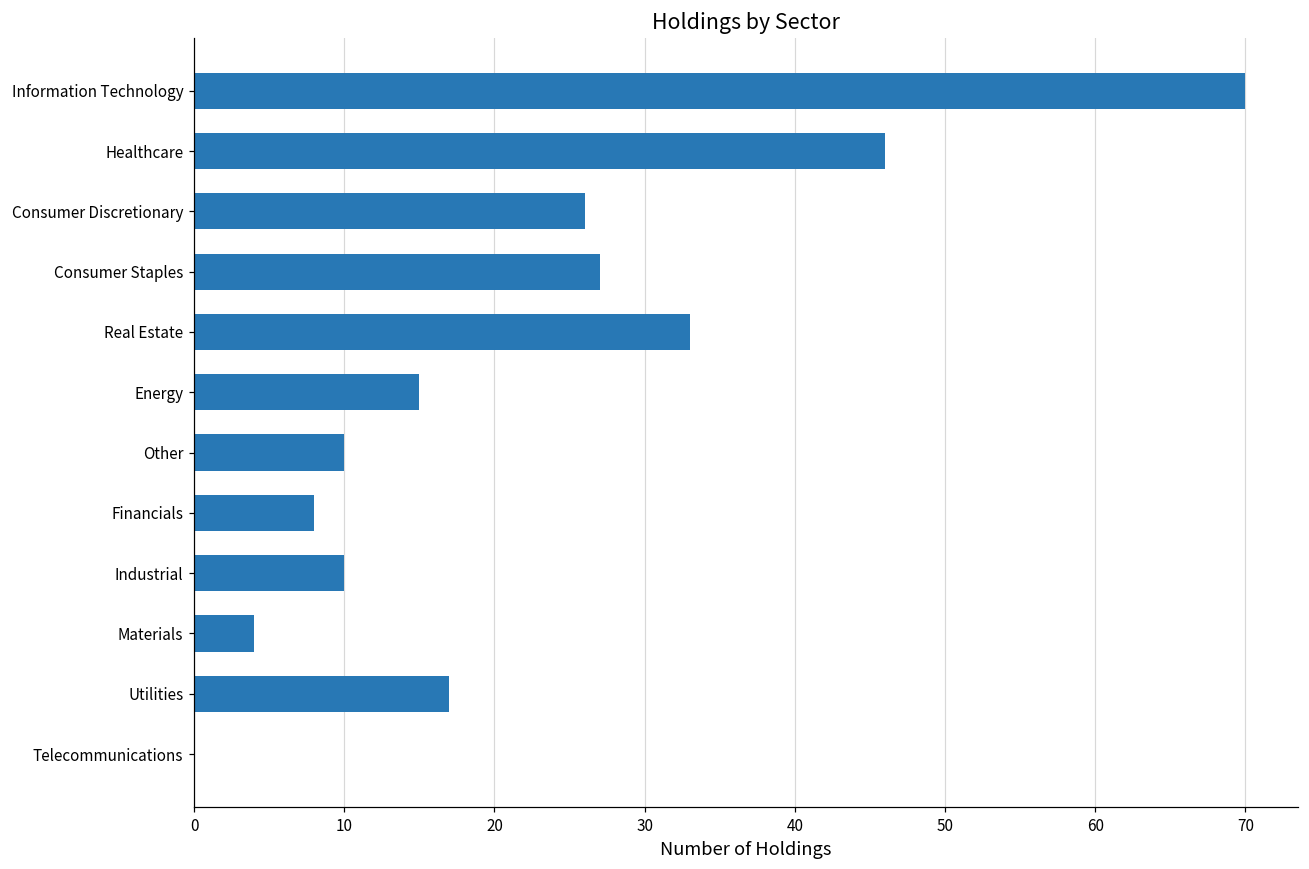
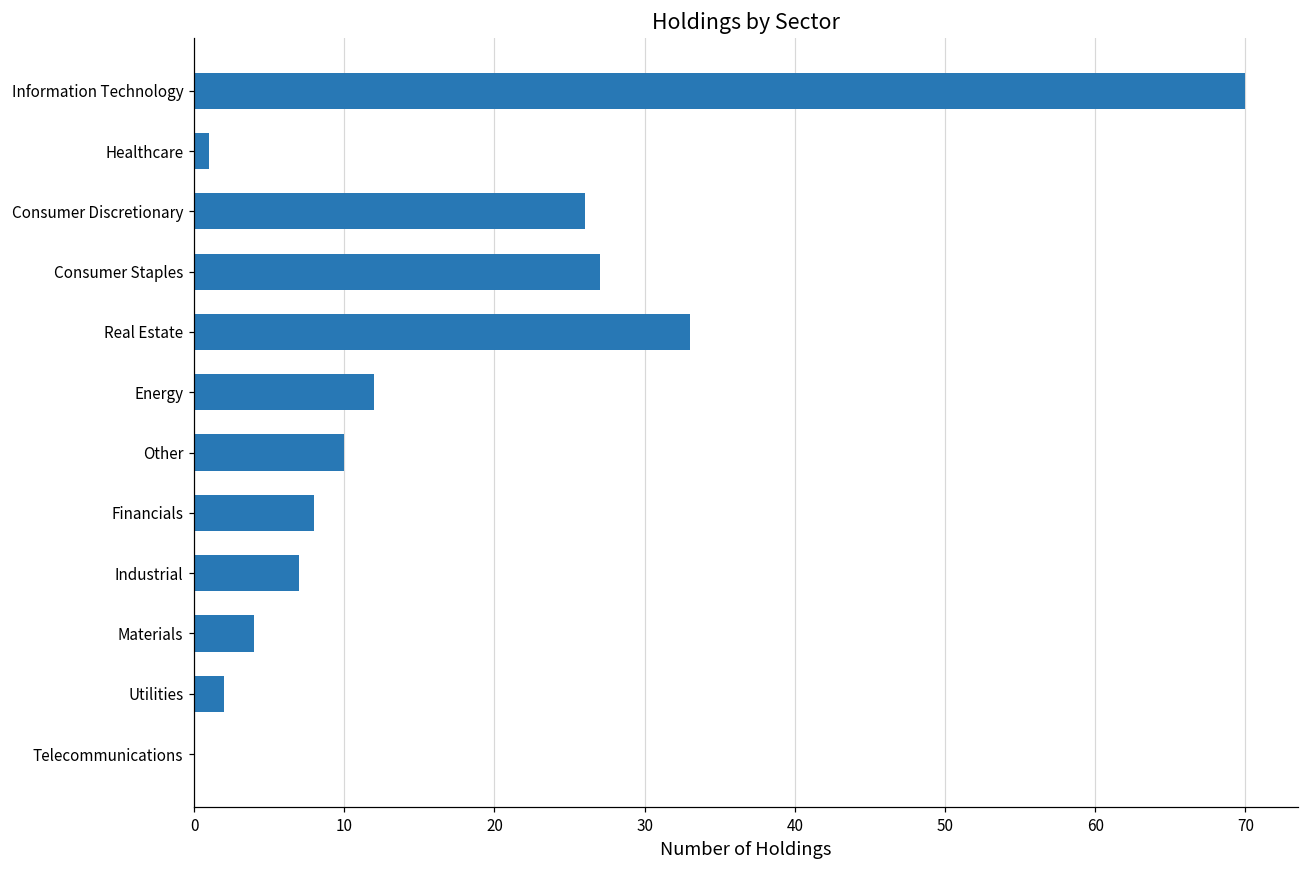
  {
    "Information Technology": 70,
-   "Healthcare": 46,
+   "Healthcare": 1,
    "Consumer Discretionary": 26,
    "Consumer Staples": 27,
    "Real Estate": 33,
-   "Energy": 15,
+   "Energy": 12,
    "Other": 10,
    "Financials": 8,
-   "Industrial": 10,
+   "Industrial": 7,
    "Materials": 4,
-   "Utilities": 17,
+   "Utilities": 2,
    "Telecommunications": 0
  }
